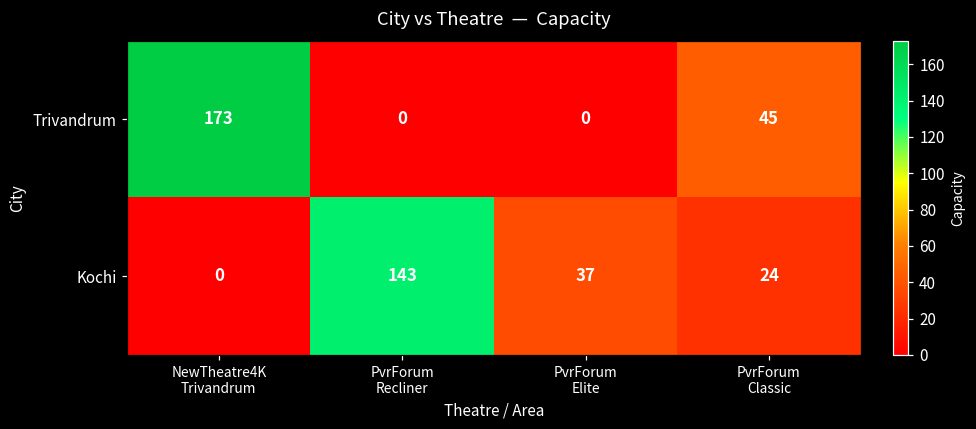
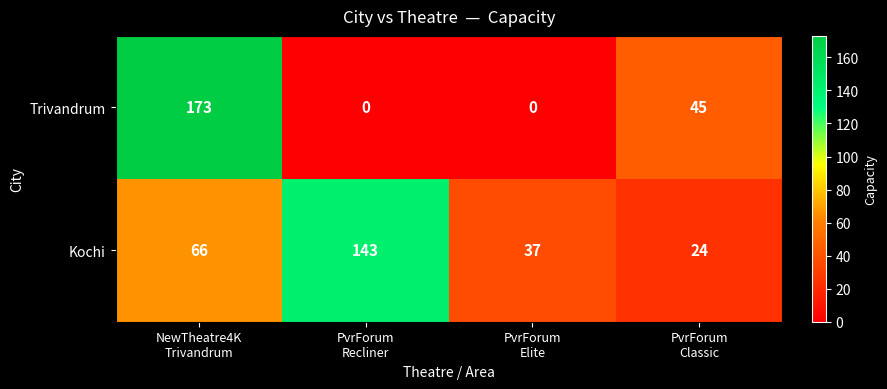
  {
    "Trivandrum": {
      "NewTheatre4K Trivandrum": 173,
      "PvrForum Recliner": 0,
      "PvrForum Elite": 0,
      "PvrForum Classic": 45
    },
    "Kochi": {
-     "NewTheatre4K Trivandrum": 0,
+     "NewTheatre4K Trivandrum": 66,
      "PvrForum Recliner": 143,
      "PvrForum Elite": 37,
      "PvrForum Classic": 24
    }
  }
